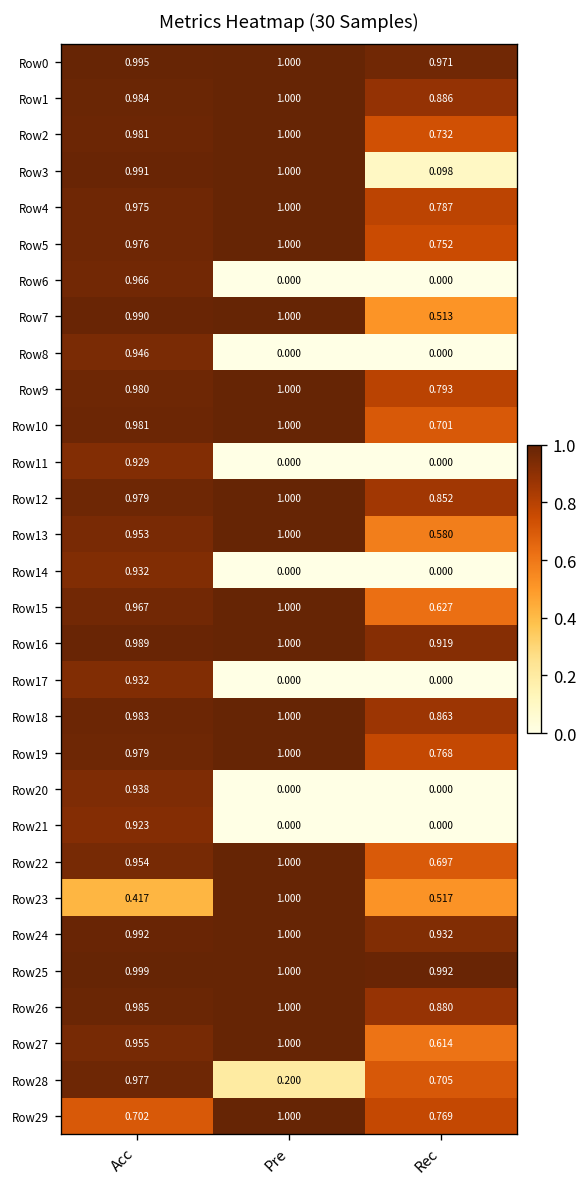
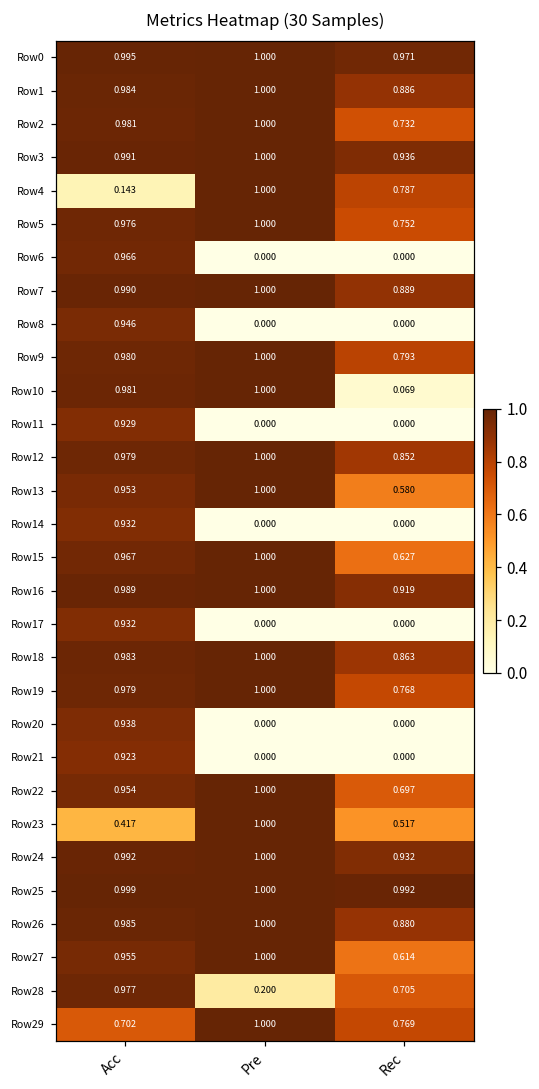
  {
    "Row0": {
      "Acc": 0.995,
      "Pre": 1.000,
      "Rec": 0.971
    },
    "Row1": {
      "Acc": 0.984,
      "Pre": 1.000,
      "Rec": 0.886
    },
    "Row2": {
      "Acc": 0.981,
      "Pre": 1.000,
      "Rec": 0.732
    },
    "Row3": {
      "Acc": 0.991,
      "Pre": 1.000,
-     "Rec": 0.098
+     "Rec": 0.936
    },
    "Row4": {
-     "Acc": 0.975,
+     "Acc": 0.143,
      "Pre": 1.000,
      "Rec": 0.787
    },
    "Row5": {
      "Acc": 0.976,
      "Pre": 1.000,
      "Rec": 0.752
    },
    "Row6": {
      "Acc": 0.966,
      "Pre": 0.000,
      "Rec": 0.000
    },
    "Row7": {
      "Acc": 0.990,
      "Pre": 1.000,
-     "Rec": 0.513
+     "Rec": 0.889
    },
    "Row8": {
      "Acc": 0.946,
      "Pre": 0.000,
      "Rec": 0.000
    },
    "Row9": {
      "Acc": 0.980,
      "Pre": 1.000,
      "Rec": 0.793
    },
    "Row10": {
      "Acc": 0.981,
      "Pre": 1.000,
-     "Rec": 0.701
+     "Rec": 0.069
    },
    "Row11": {
      "Acc": 0.929,
      "Pre": 0.000,
      "Rec": 0.000
    },
    "Row12": {
      "Acc": 0.979,
      "Pre": 1.000,
      "Rec": 0.852
    },
    "Row13": {
      "Acc": 0.953,
      "Pre": 1.000,
      "Rec": 0.580
    },
    "Row14": {
      "Acc": 0.932,
      "Pre": 0.000,
      "Rec": 0.000
    },
    "Row15": {
      "Acc": 0.967,
      "Pre": 1.000,
      "Rec": 0.627
    },
    "Row16": {
      "Acc": 0.989,
      "Pre": 1.000,
      "Rec": 0.919
    },
    "Row17": {
      "Acc": 0.932,
      "Pre": 0.000,
      "Rec": 0.000
    },
    "Row18": {
      "Acc": 0.983,
      "Pre": 1.000,
      "Rec": 0.863
    },
    "Row19": {
      "Acc": 0.979,
      "Pre": 1.000,
      "Rec": 0.768
    },
    "Row20": {
      "Acc": 0.938,
      "Pre": 0.000,
      "Rec": 0.000
    },
    "Row21": {
      "Acc": 0.923,
      "Pre": 0.000,
      "Rec": 0.000
    },
    "Row22": {
      "Acc": 0.954,
      "Pre": 1.000,
      "Rec": 0.697
    },
    "Row23": {
      "Acc": 0.417,
      "Pre": 1.000,
      "Rec": 0.517
    },
    "Row24": {
      "Acc": 0.992,
      "Pre": 1.000,
      "Rec": 0.932
    },
    "Row25": {
      "Acc": 0.999,
      "Pre": 1.000,
      "Rec": 0.992
    },
    "Row26": {
      "Acc": 0.985,
      "Pre": 1.000,
      "Rec": 0.880
    },
    "Row27": {
      "Acc": 0.955,
      "Pre": 1.000,
      "Rec": 0.614
    },
    "Row28": {
      "Acc": 0.977,
      "Pre": 0.200,
      "Rec": 0.705
    },
    "Row29": {
      "Acc": 0.702,
      "Pre": 1.000,
      "Rec": 0.769
    }
  }
